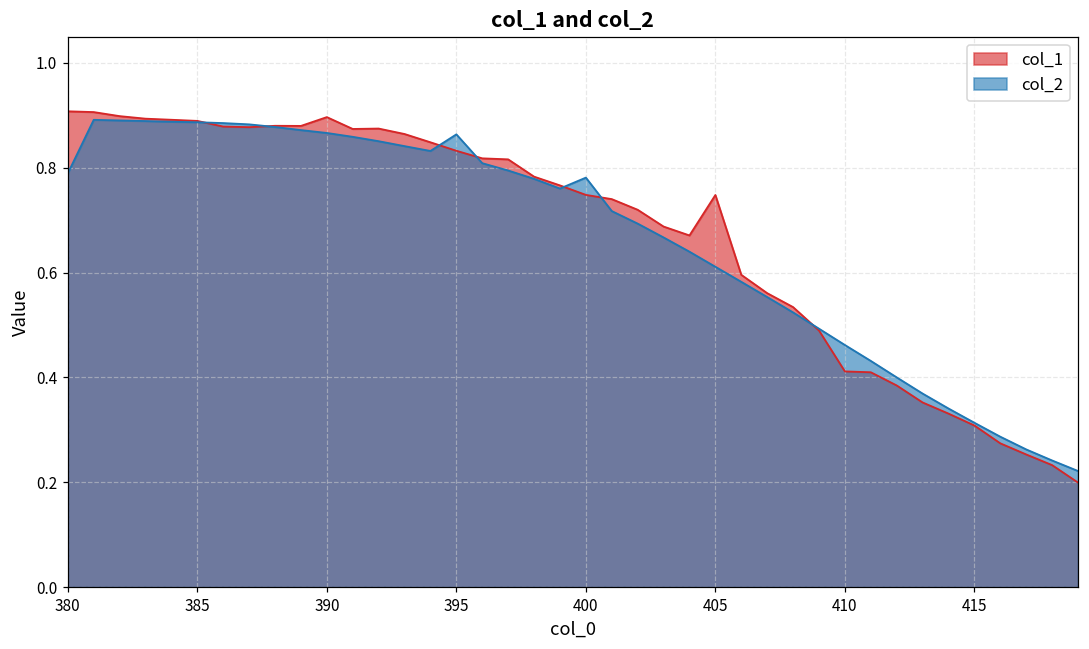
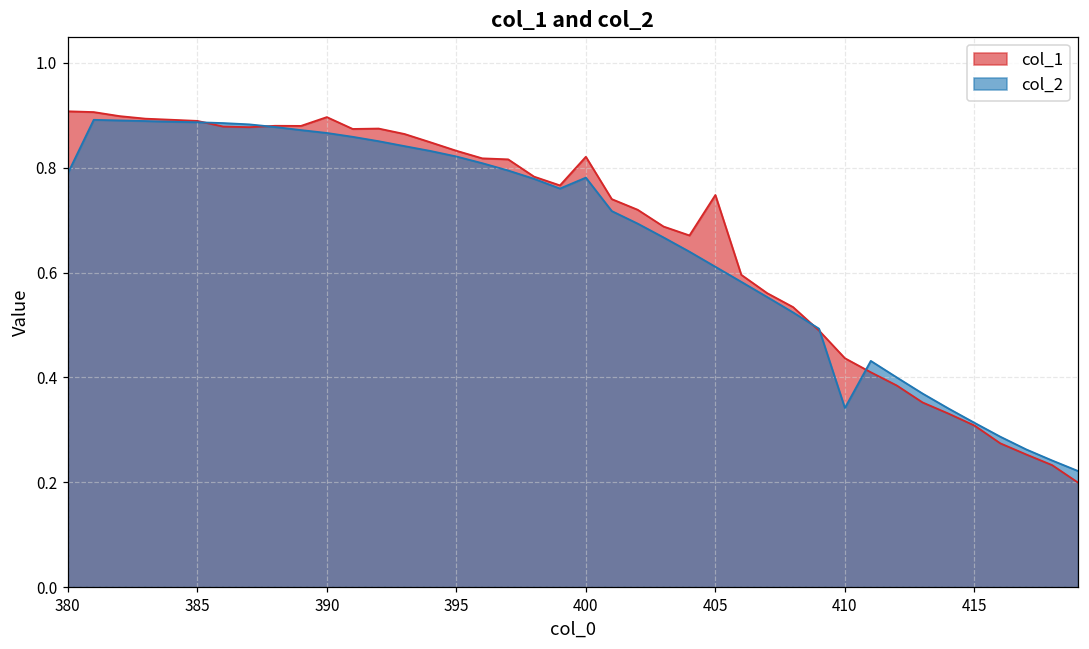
  {
    "col_1": {
      "380": 0.91,
      "390": 0.90,
      "395": 0.83,
-     "400": 0.75,
+     "400": 0.82,
      "405": 0.75,
-     "410": 0.41
+     "410": 0.44
    },
    "col_2": {
      "380": 0.79,
      "390": 0.87,
-     "395": 0.86,
+     "395": 0.82,
      "400": 0.78,
      "405": 0.61,
-     "410": 0.46
+     "410": 0.34
    }
  }
